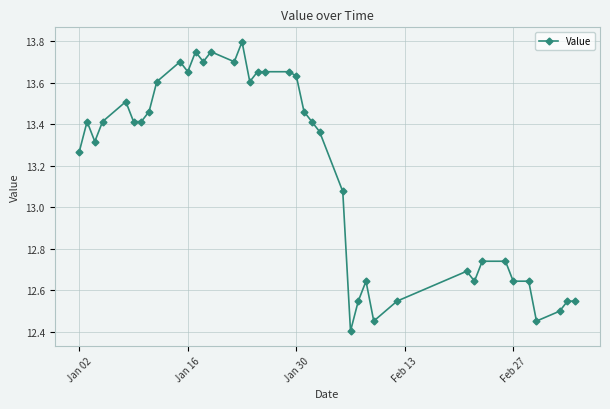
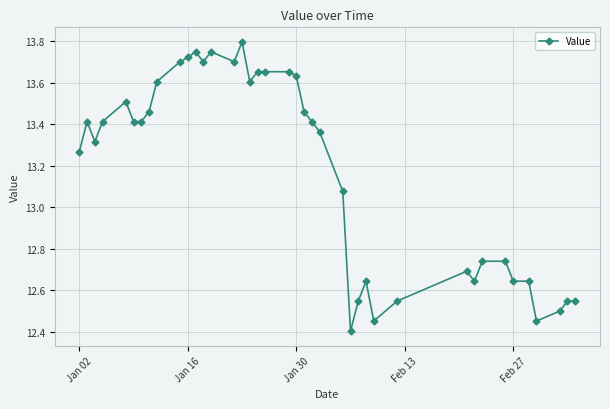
  {
    "Jan 02": 13.27,
-   "Jan 16": 13.65,
+   "Jan 16": 13.72,
    "Jan 30": 13.63,
    "Feb 27": 12.64
  }
